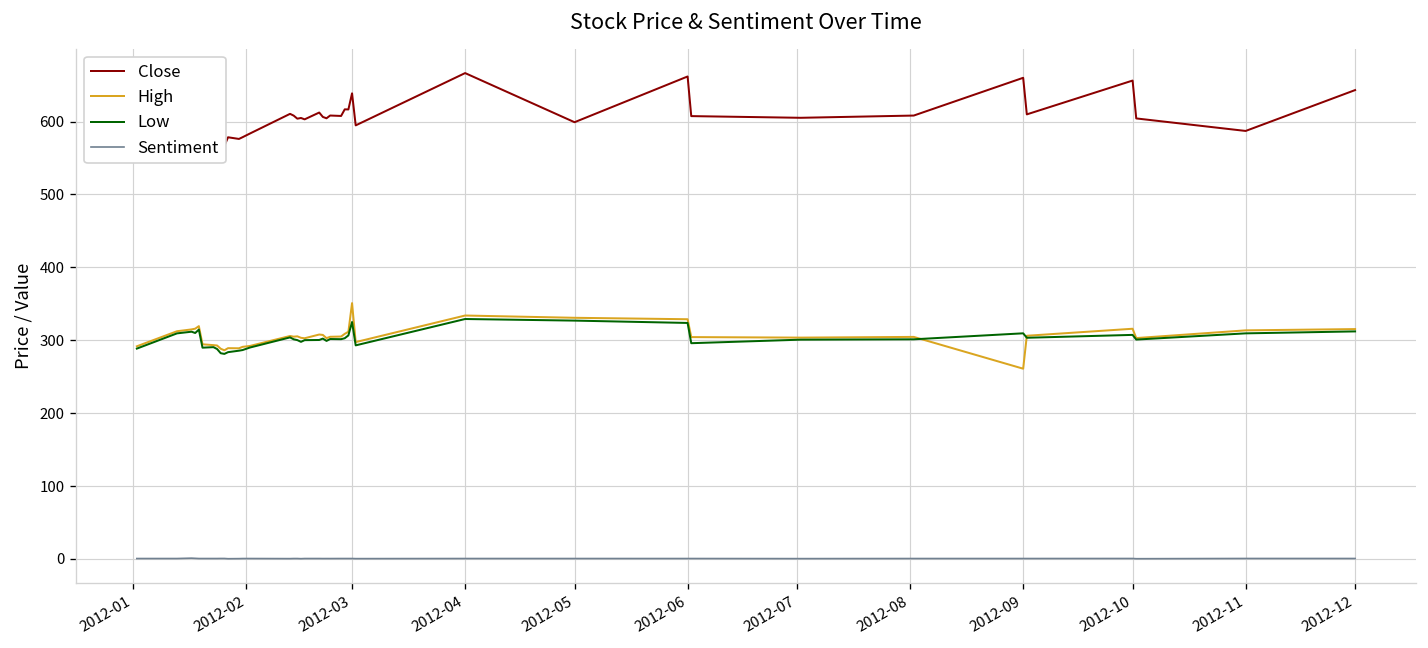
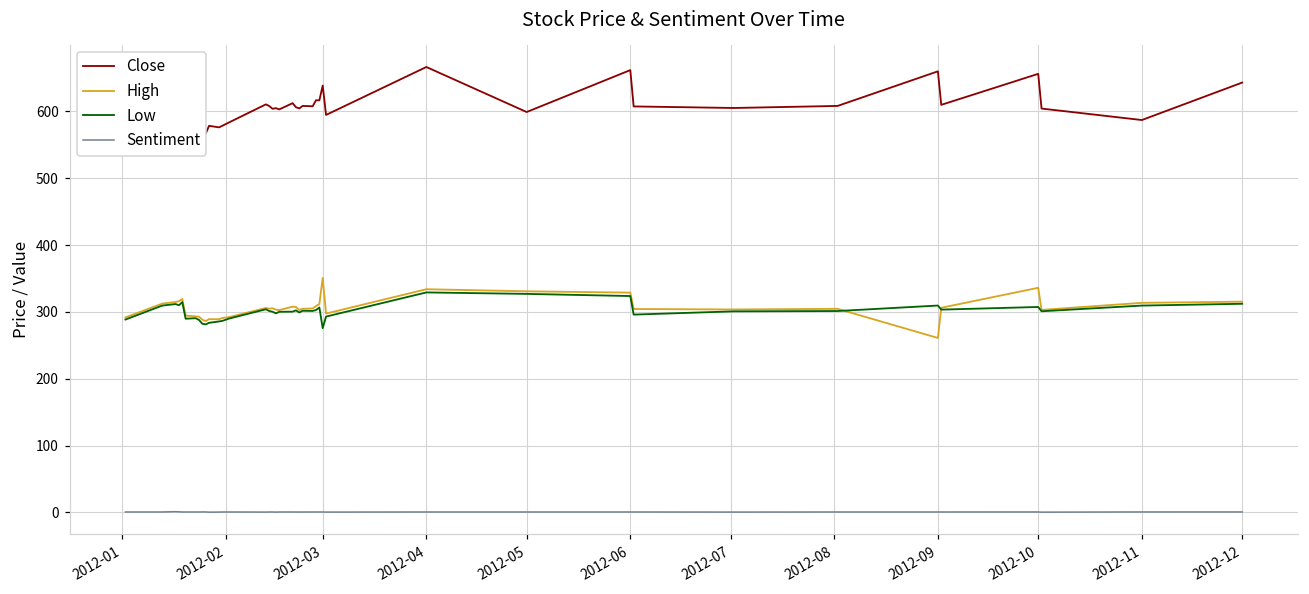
  {
    "Close": {
      "2012-03": 640,
      "2012-04": 670,
      "2012-05": 600,
      "2012-06": 660,
      "2012-09": 660,
      "2012-10": 660,
      "2012-11": 590,
      "2012-12": 640
    },
    "High": {
      "2012-03": 350,
      "2012-04": 330,
      "2012-06": 330,
      "2012-09": 260,
-     "2012-10": 320
+     "2012-10": 340
    },
    "Low": {
-     "2012-03": 320,
+     "2012-03": 280,
      "2012-04": 330,
      "2012-06": 320,
      "2012-09": 310,
      "2012-10": 310
    },
    "Sentiment": {
      "2012-03": 0,
      "2012-04": 0,
      "2012-05": 0,
      "2012-06": 0,
      "2012-09": 0,
      "2012-10": 0,
      "2012-11": 0,
      "2012-12": 0
    }
  }
